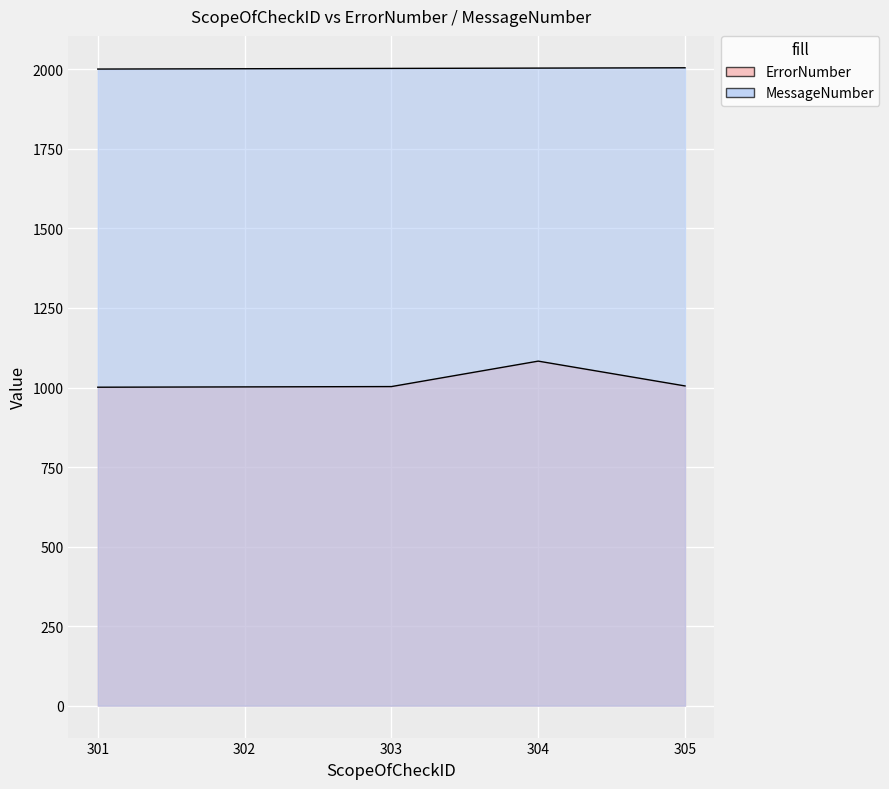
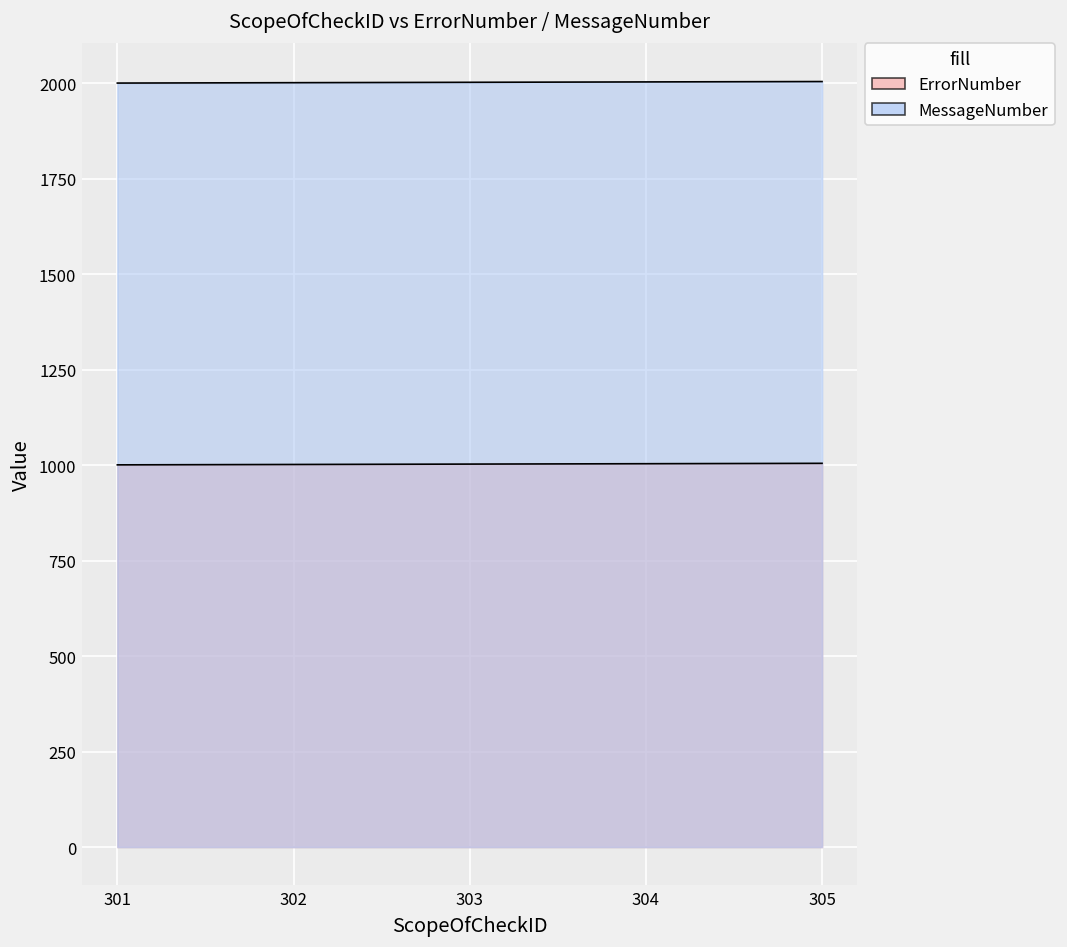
  {
    "ErrorNumber": {
      "301": 1000,
      "302": 1000,
      "303": 1000,
-     "304": 1080,
+     "304": 1000,
      "305": 1010
    },
    "MessageNumber": {
      "301": 2000,
      "302": 2000,
      "303": 2000,
      "304": 2000,
      "305": 2010
    }
  }
